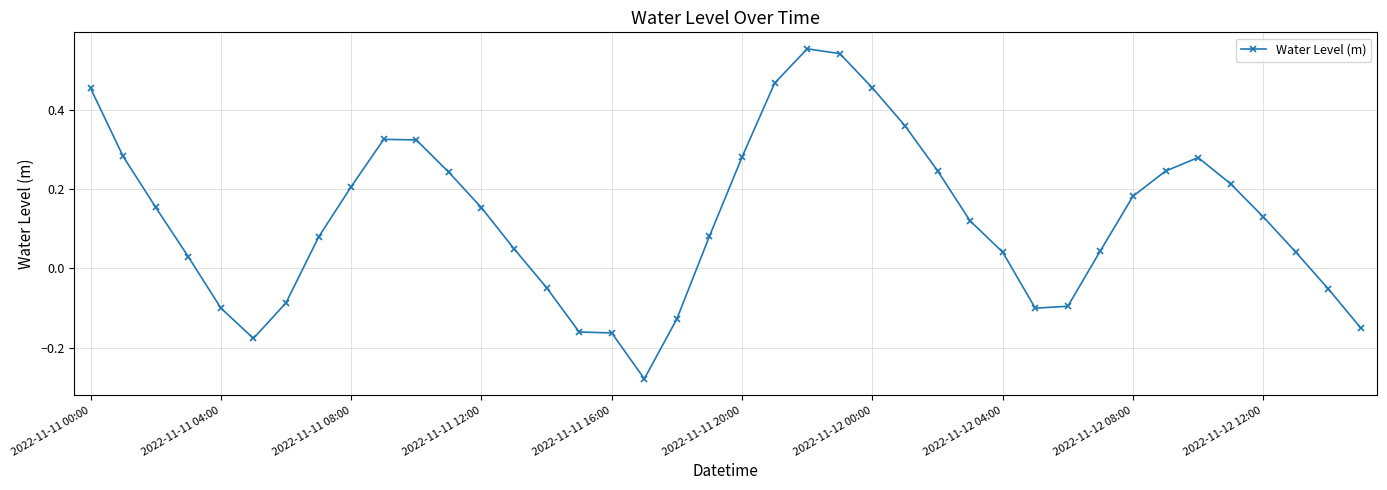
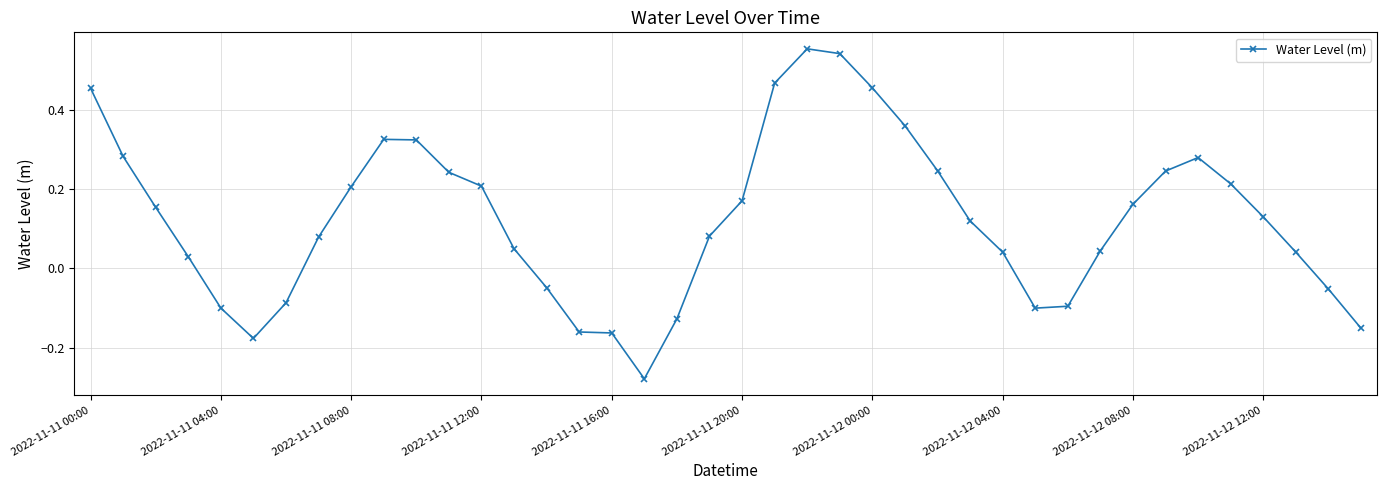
  {
    "2022-11-11 00:00": 0.45,
    "2022-11-11 04:00": -0.10,
    "2022-11-11 08:00": 0.21,
-   "2022-11-11 12:00": 0.15,
+   "2022-11-11 12:00": 0.21,
    "2022-11-11 16:00": -0.16,
-   "2022-11-11 20:00": 0.28,
+   "2022-11-11 20:00": 0.17,
    "2022-11-12 00:00": 0.45,
    "2022-11-12 04:00": 0.04,
-   "2022-11-12 08:00": 0.18,
+   "2022-11-12 08:00": 0.16,
    "2022-11-12 12:00": 0.13
  }
